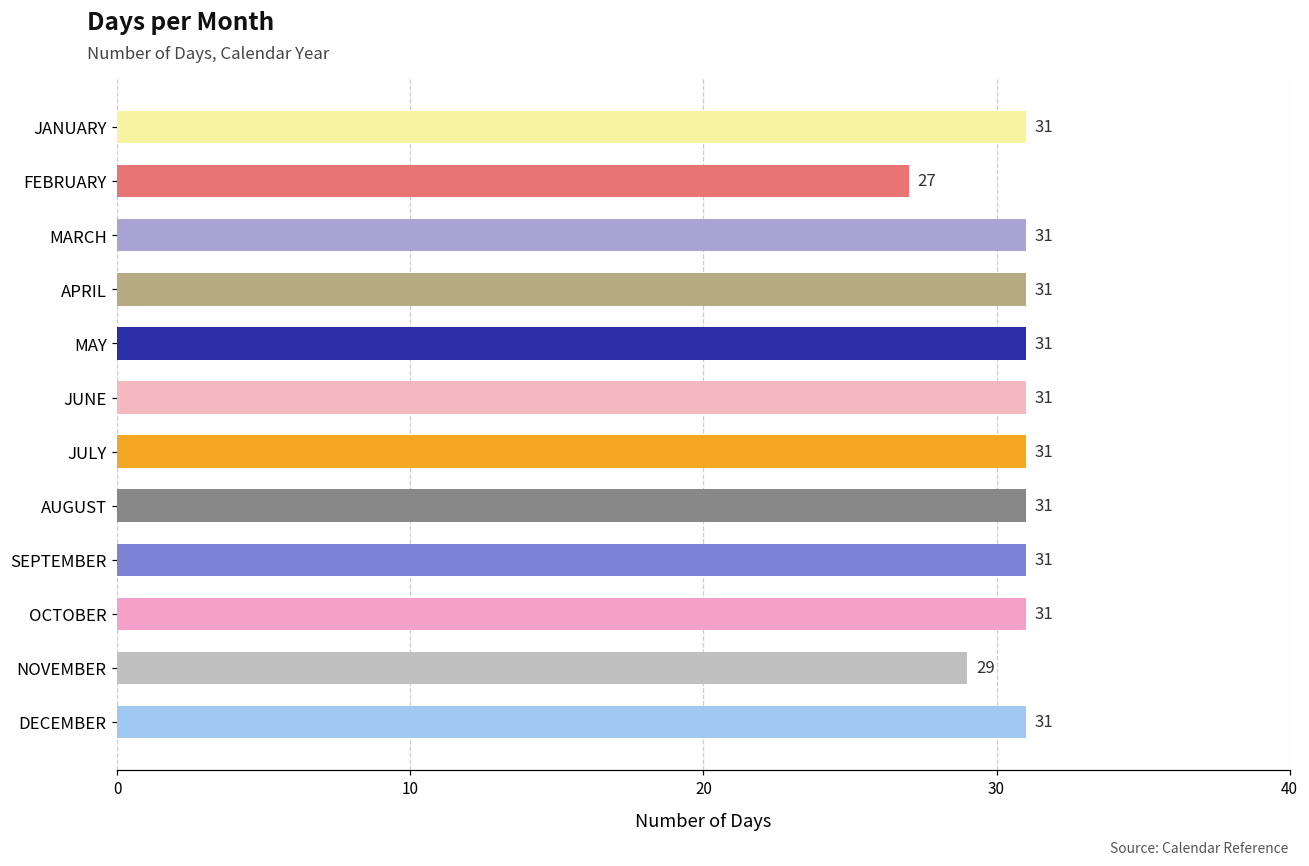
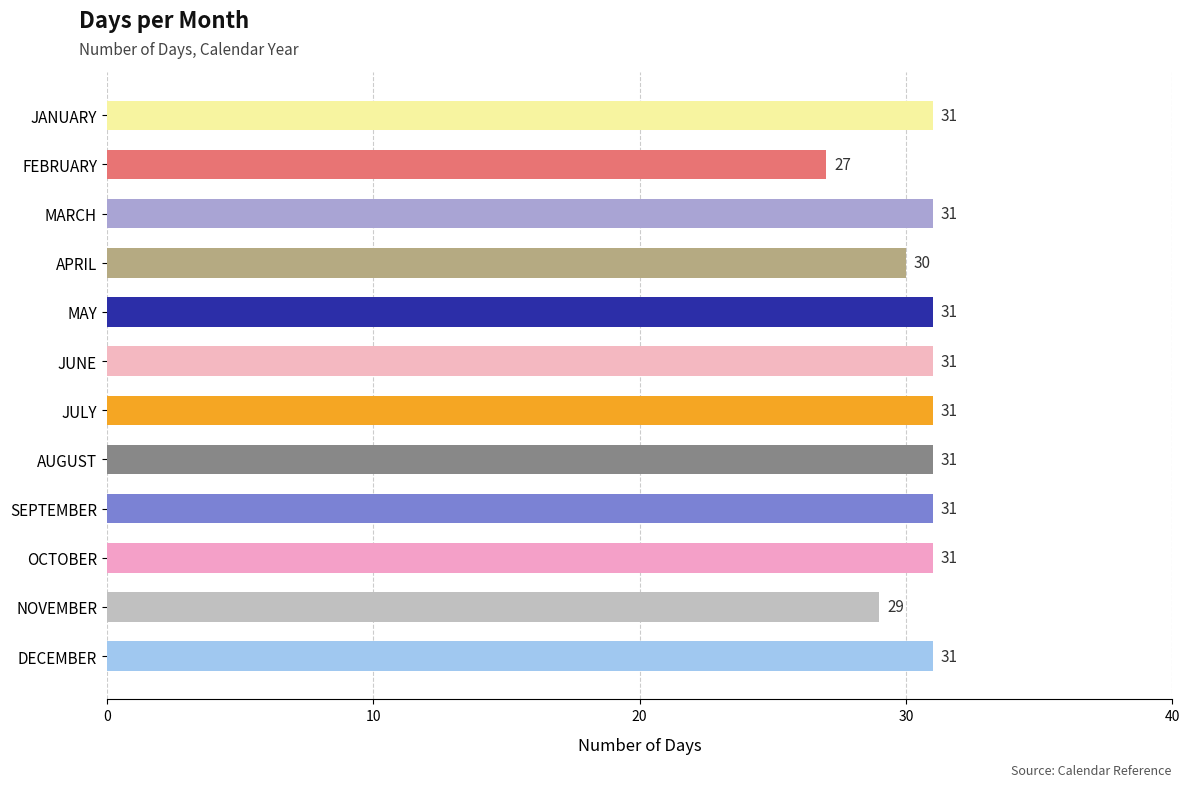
  {
    "JANUARY": 31,
    "FEBRUARY": 27,
    "MARCH": 31,
-   "APRIL": 31,
+   "APRIL": 30,
    "MAY": 31,
    "JUNE": 31,
    "JULY": 31,
    "AUGUST": 31,
    "SEPTEMBER": 31,
    "OCTOBER": 31,
    "NOVEMBER": 29,
    "DECEMBER": 31
  }
